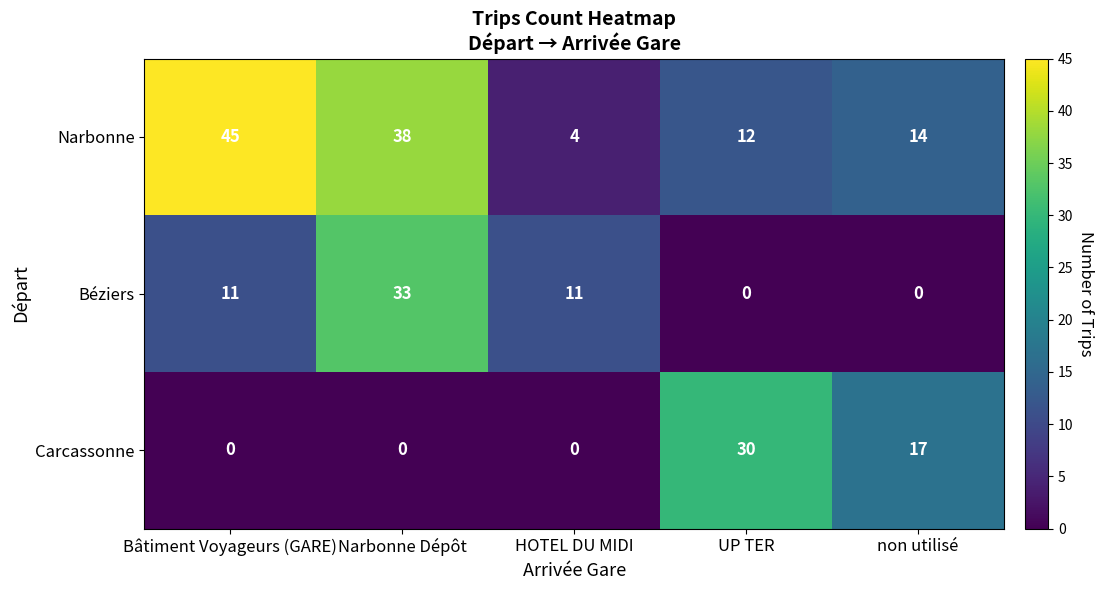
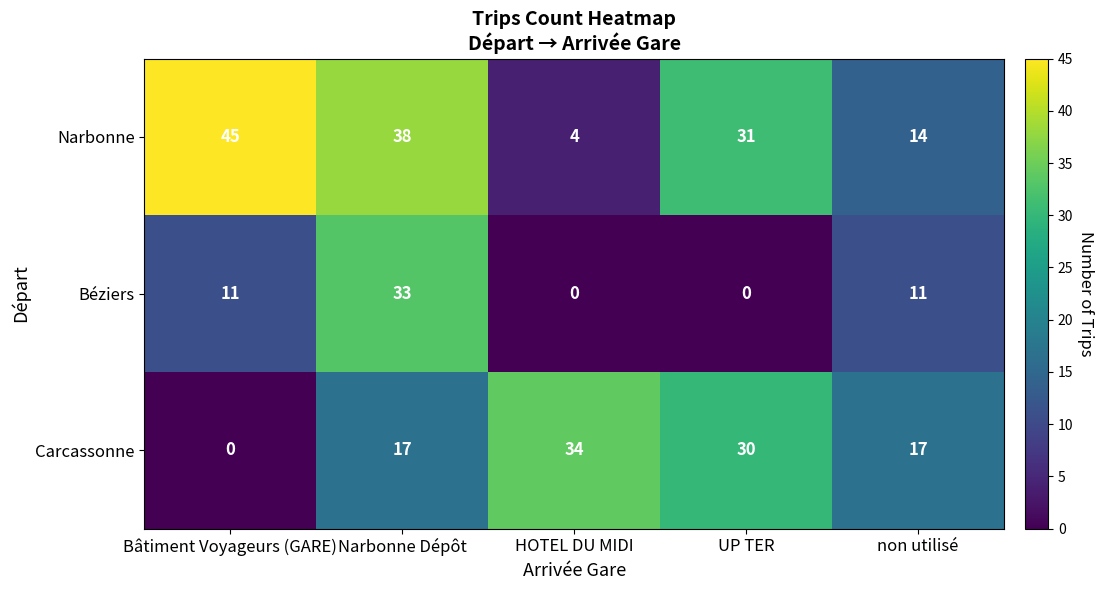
  {
    "Narbonne": {
      "Bâtiment Voyageurs (GARE)": 45,
      "Narbonne Dépôt": 38,
      "HOTEL DU MIDI": 4,
-     "UP TER": 12,
+     "UP TER": 31,
      "non utilisé": 14
    },
    "Béziers": {
      "Bâtiment Voyageurs (GARE)": 11,
      "Narbonne Dépôt": 33,
-     "HOTEL DU MIDI": 11,
+     "HOTEL DU MIDI": 0,
      "UP TER": 0,
-     "non utilisé": 0
+     "non utilisé": 11
    },
    "Carcassonne": {
      "Bâtiment Voyageurs (GARE)": 0,
-     "Narbonne Dépôt": 0,
-     "HOTEL DU MIDI": 0,
+     "Narbonne Dépôt": 17,
+     "HOTEL DU MIDI": 34,
      "UP TER": 30,
      "non utilisé": 17
    }
  }
